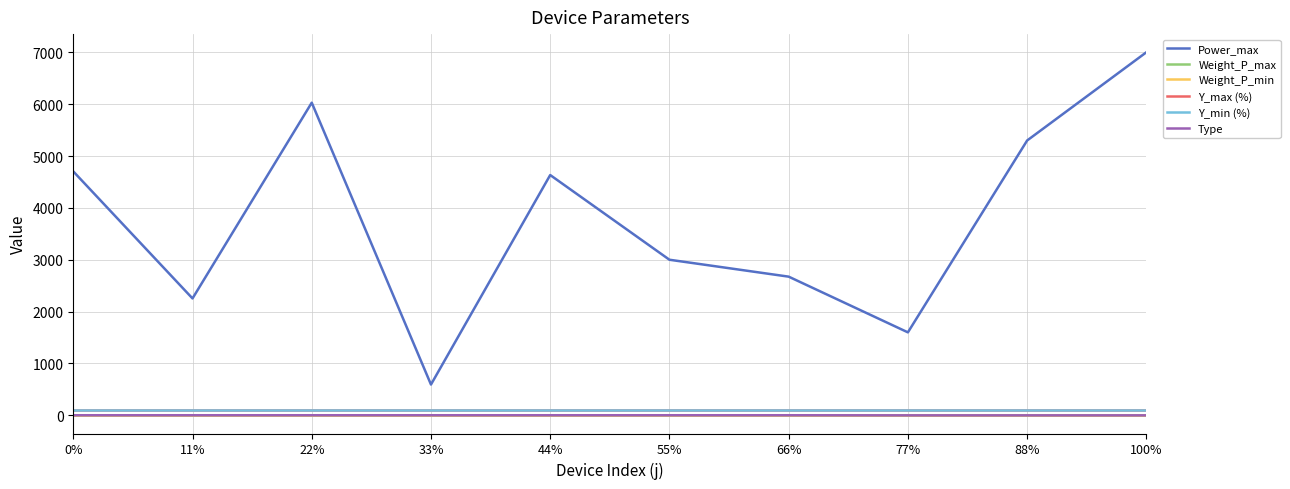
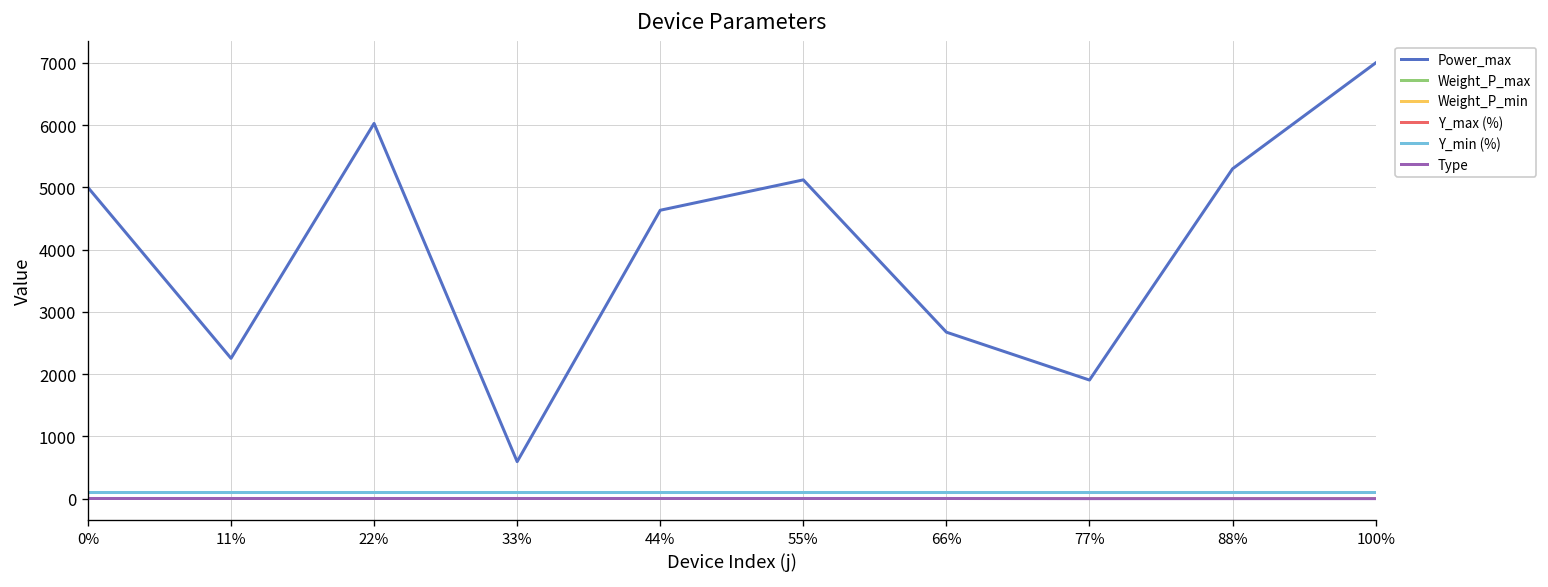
  {
    "Power_max": {
-     "0%": 4700,
+     "0%": 5000,
      "11%": 2300,
      "22%": 6000,
      "33%": 600,
      "44%": 4600,
-     "55%": 3000,
+     "55%": 5100,
      "66%": 2700,
-     "77%": 1600,
+     "77%": 1900,
      "88%": 5300,
      "100%": 7000
    },
    "Type": {
      "0%": 0,
      "11%": 0,
      "22%": 0,
      "33%": 0,
      "44%": 0,
      "55%": 0,
      "66%": 0,
      "77%": 0,
      "88%": 0,
      "100%": 0
    },
    "Y_min (%)": {
      "0%": 100,
      "11%": 100,
      "22%": 100,
      "33%": 100,
      "44%": 100,
      "55%": 100,
      "66%": 100,
      "77%": 100,
      "88%": 100,
      "100%": 100
    }
  }
